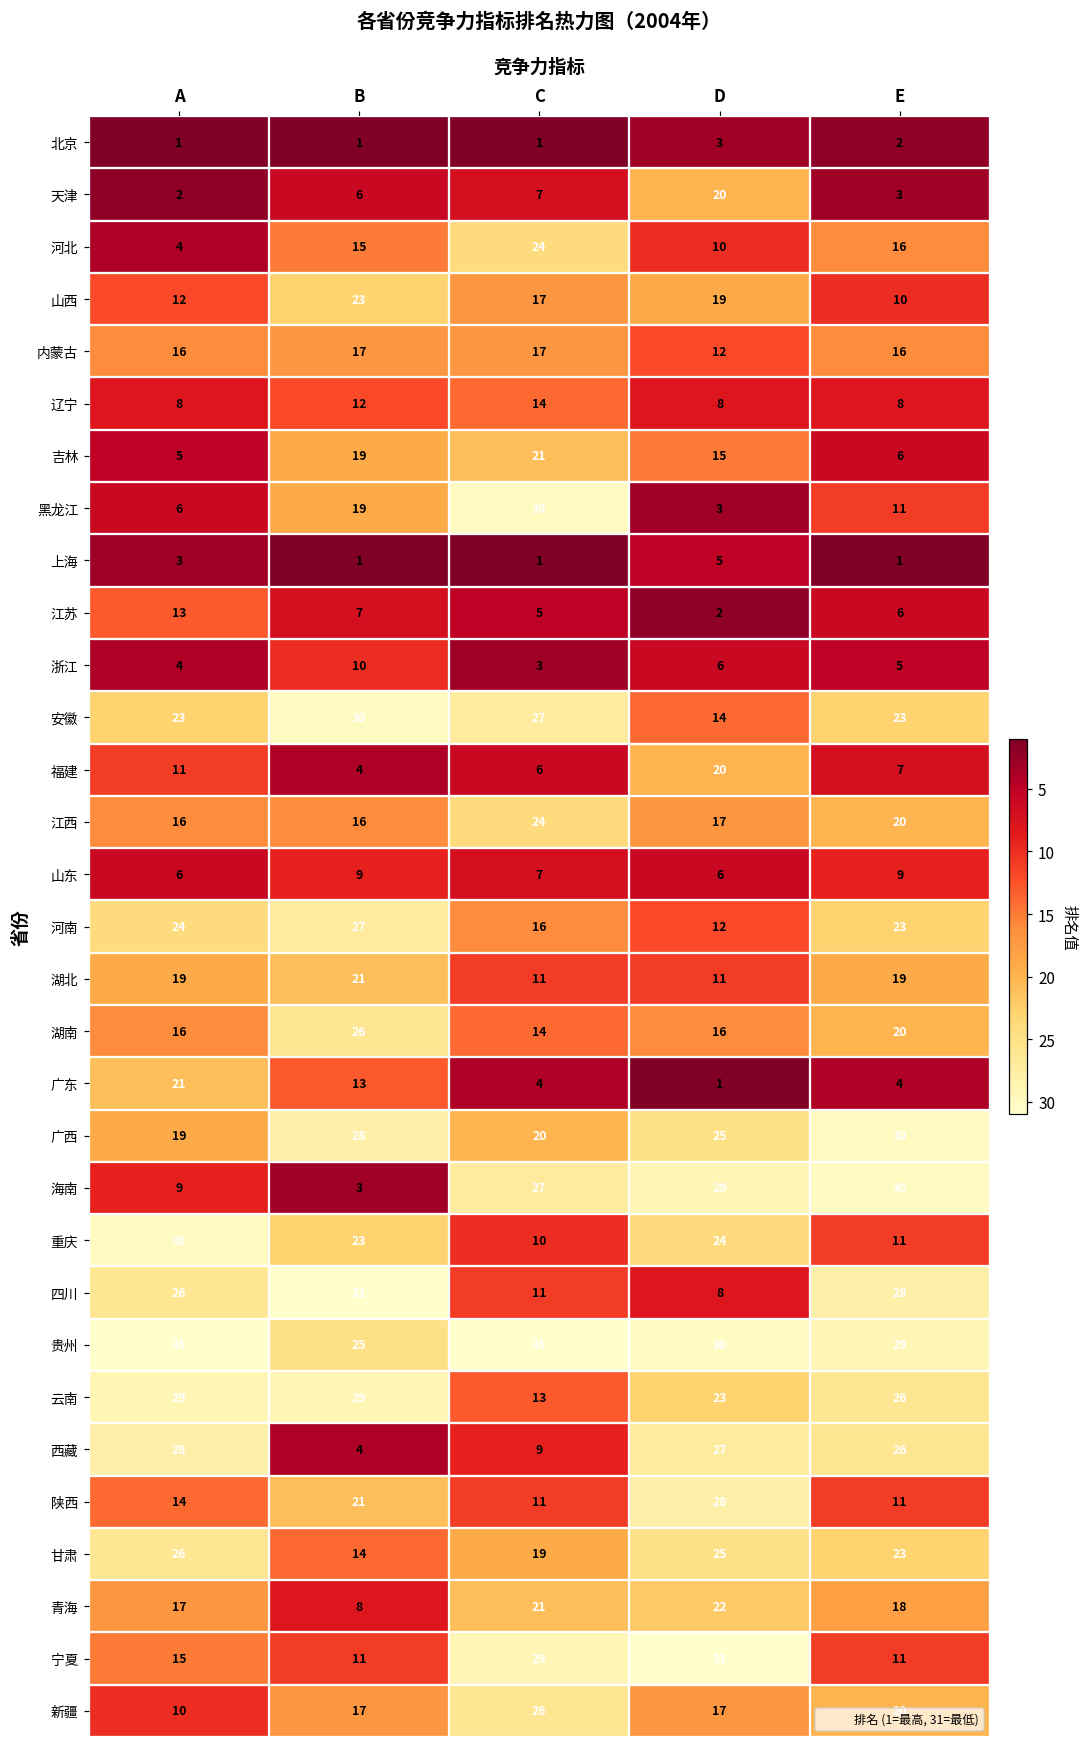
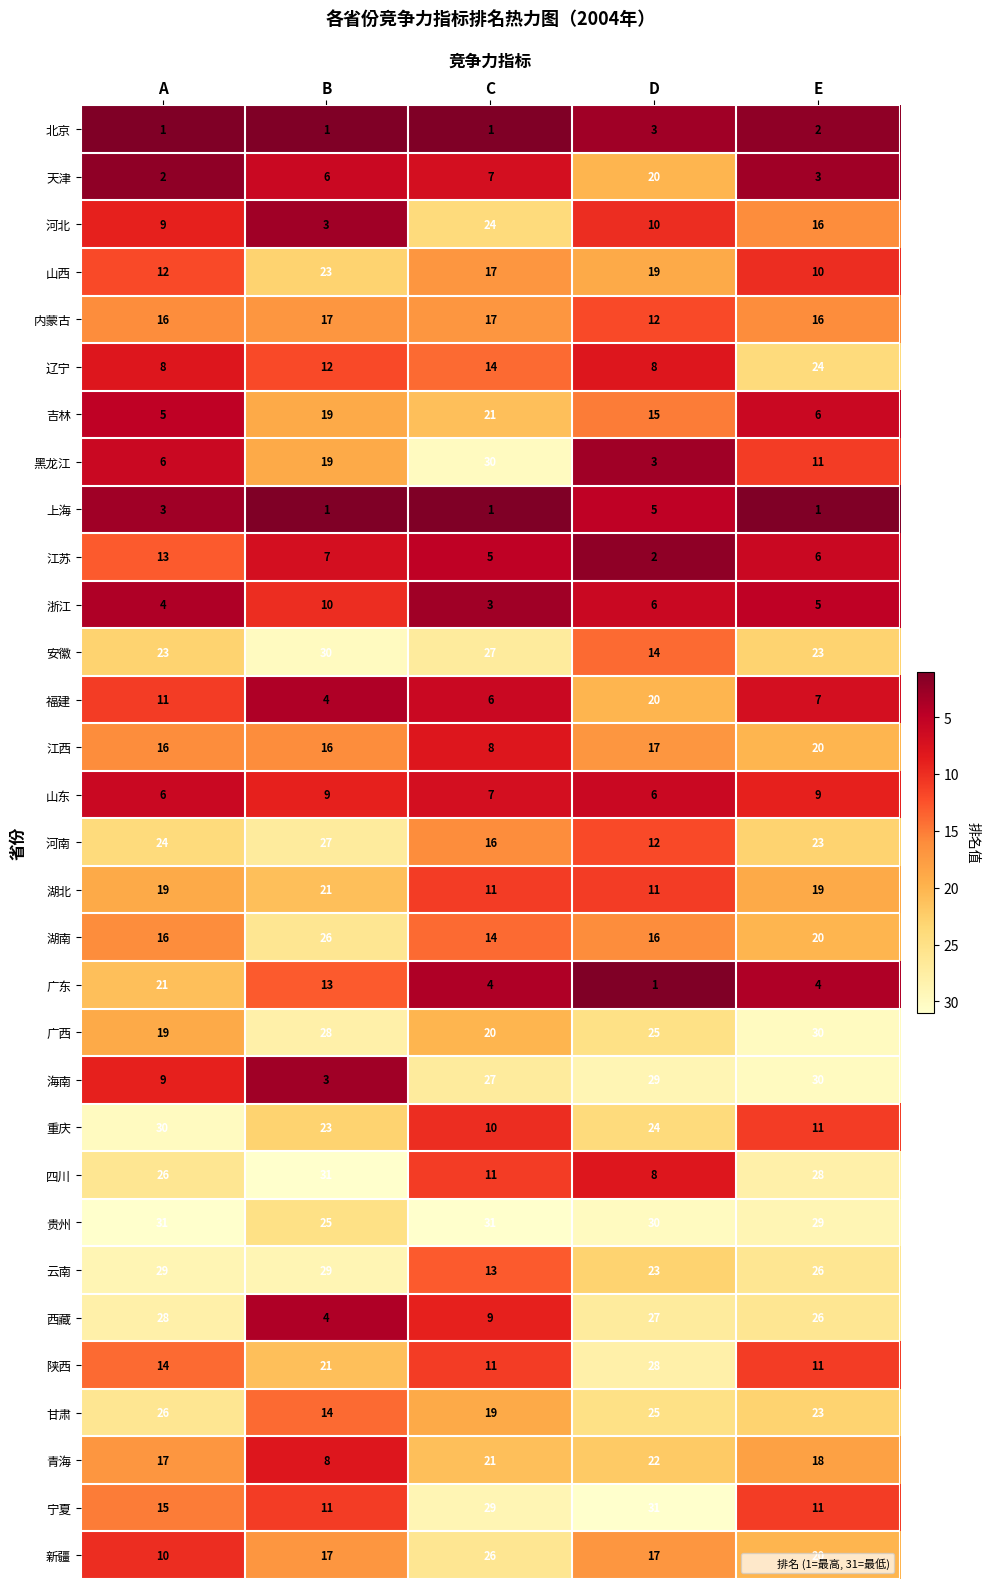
  {
    "北京": {
      "A": 1,
      "B": 1,
      "C": 1,
      "D": 3,
      "E": 2
    },
    "天津": {
      "A": 2,
      "B": 6,
      "C": 7,
      "D": 20,
      "E": 3
    },
    "河北": {
-     "A": 4,
-     "B": 15,
+     "A": 9,
+     "B": 3,
      "C": 24,
      "D": 10,
      "E": 16
    },
    "山西": {
      "A": 12,
      "B": 23,
      "C": 17,
      "D": 19,
      "E": 10
    },
    "内蒙古": {
      "A": 16,
      "B": 17,
      "C": 17,
      "D": 12,
      "E": 16
    },
    "辽宁": {
      "A": 8,
      "B": 12,
      "C": 14,
      "D": 8,
-     "E": 8
+     "E": 24
    },
    "吉林": {
      "A": 5,
      "B": 19,
      "C": 21,
      "D": 15,
      "E": 6
    },
    "黑龙江": {
      "A": 6,
      "B": 19,
      "C": 30,
      "D": 3,
      "E": 11
    },
    "上海": {
      "A": 3,
      "B": 1,
      "C": 1,
      "D": 5,
      "E": 1
    },
    "江苏": {
      "A": 13,
      "B": 7,
      "C": 5,
      "D": 2,
      "E": 6
    },
    "浙江": {
      "A": 4,
      "B": 10,
      "C": 3,
      "D": 6,
      "E": 5
    },
    "安徽": {
      "A": 23,
      "B": 30,
      "C": 27,
      "D": 14,
      "E": 23
    },
    "福建": {
      "A": 11,
      "B": 4,
      "C": 6,
      "D": 20,
      "E": 7
    },
    "江西": {
      "A": 16,
      "B": 16,
-     "C": 24,
+     "C": 8,
      "D": 17,
      "E": 20
    },
    "山东": {
      "A": 6,
      "B": 9,
      "C": 7,
      "D": 6,
      "E": 9
    },
    "河南": {
      "A": 24,
      "B": 27,
      "C": 16,
      "D": 12,
      "E": 23
    },
    "湖北": {
      "A": 19,
      "B": 21,
      "C": 11,
      "D": 11,
      "E": 19
    },
    "湖南": {
      "A": 16,
      "B": 26,
      "C": 14,
      "D": 16,
      "E": 20
    },
    "广东": {
      "A": 21,
      "B": 13,
      "C": 4,
      "D": 1,
      "E": 4
    },
    "广西": {
      "A": 19,
      "B": 28,
      "C": 20,
      "D": 25,
      "E": 30
    },
    "海南": {
      "A": 9,
      "B": 3,
      "C": 27,
      "D": 29,
      "E": 30
    },
    "重庆": {
      "A": 30,
      "B": 23,
      "C": 10,
      "D": 24,
      "E": 11
    },
    "四川": {
      "A": 26,
      "B": 31,
      "C": 11,
      "D": 8,
      "E": 28
    },
    "贵州": {
      "A": 31,
      "B": 25,
      "C": 31,
      "D": 30,
      "E": 29
    },
    "云南": {
      "A": 29,
      "B": 29,
      "C": 13,
      "D": 23,
      "E": 26
    },
    "西藏": {
      "A": 28,
      "B": 4,
      "C": 9,
      "D": 27,
      "E": 26
    },
    "陕西": {
      "A": 14,
      "B": 21,
      "C": 11,
      "D": 28,
      "E": 11
    },
    "甘肃": {
      "A": 26,
      "B": 14,
      "C": 19,
      "D": 25,
      "E": 23
    },
    "青海": {
      "A": 17,
      "B": 8,
      "C": 21,
      "D": 22,
      "E": 18
    },
    "宁夏": {
      "A": 15,
      "B": 11,
      "C": 29,
      "D": 31,
      "E": 11
    },
    "新疆": {
      "A": 10,
      "B": 17,
      "C": 26,
      "D": 17
    }
  }
